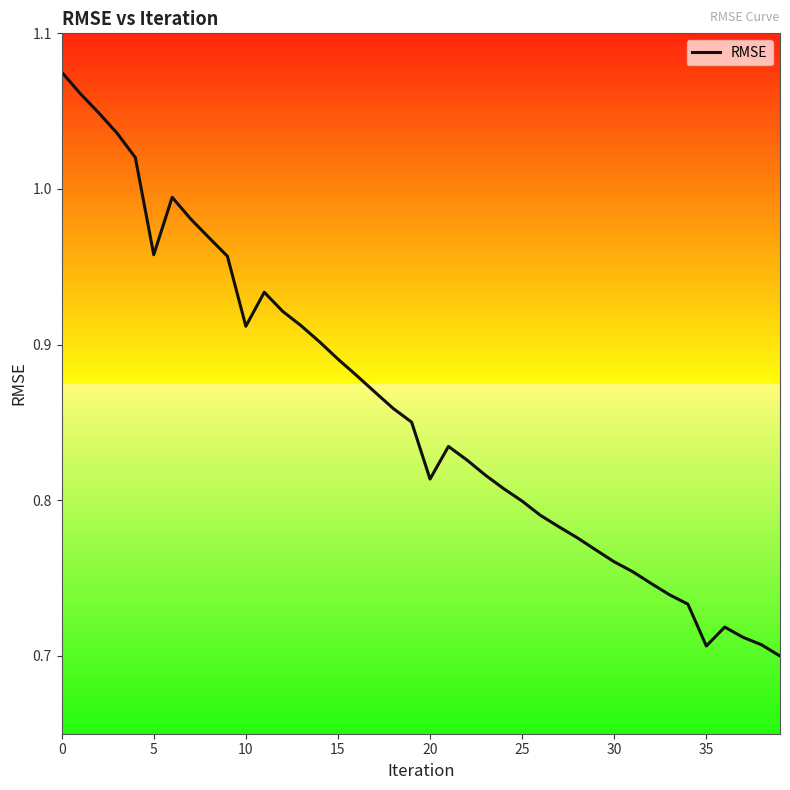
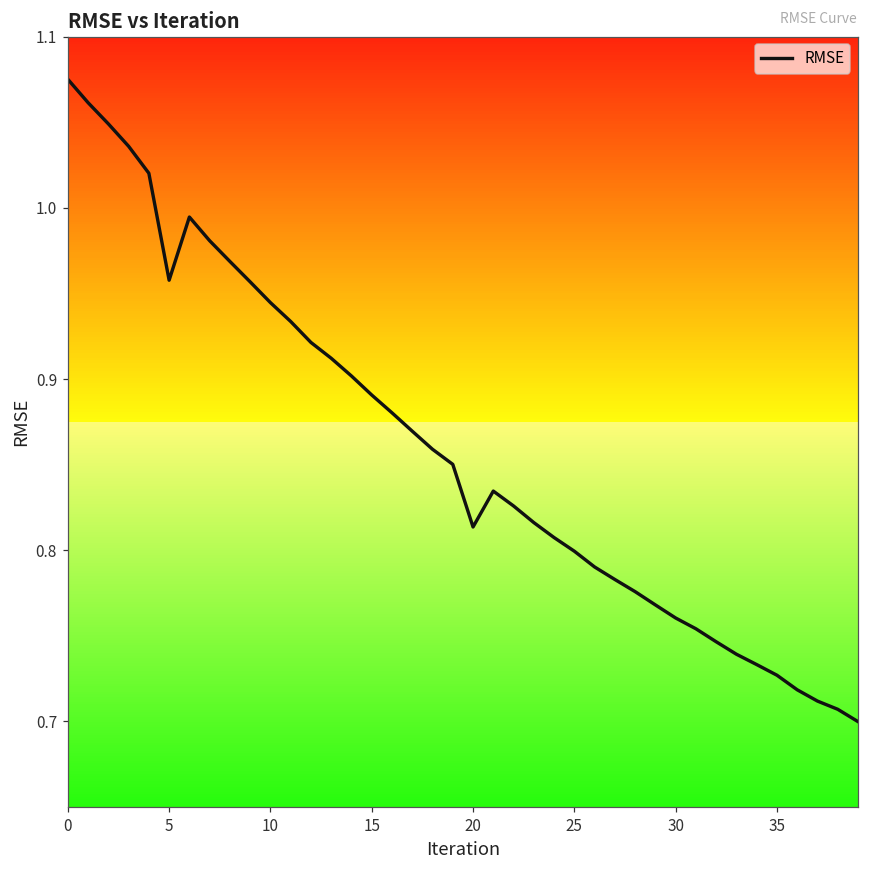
  {
    "0": 1.075,
    "5": 0.958,
-   "10": 0.912,
+   "10": 0.945,
    "15": 0.891,
    "20": 0.814,
    "25": 0.799,
    "30": 0.760,
-   "35": 0.706
+   "35": 0.727
  }
